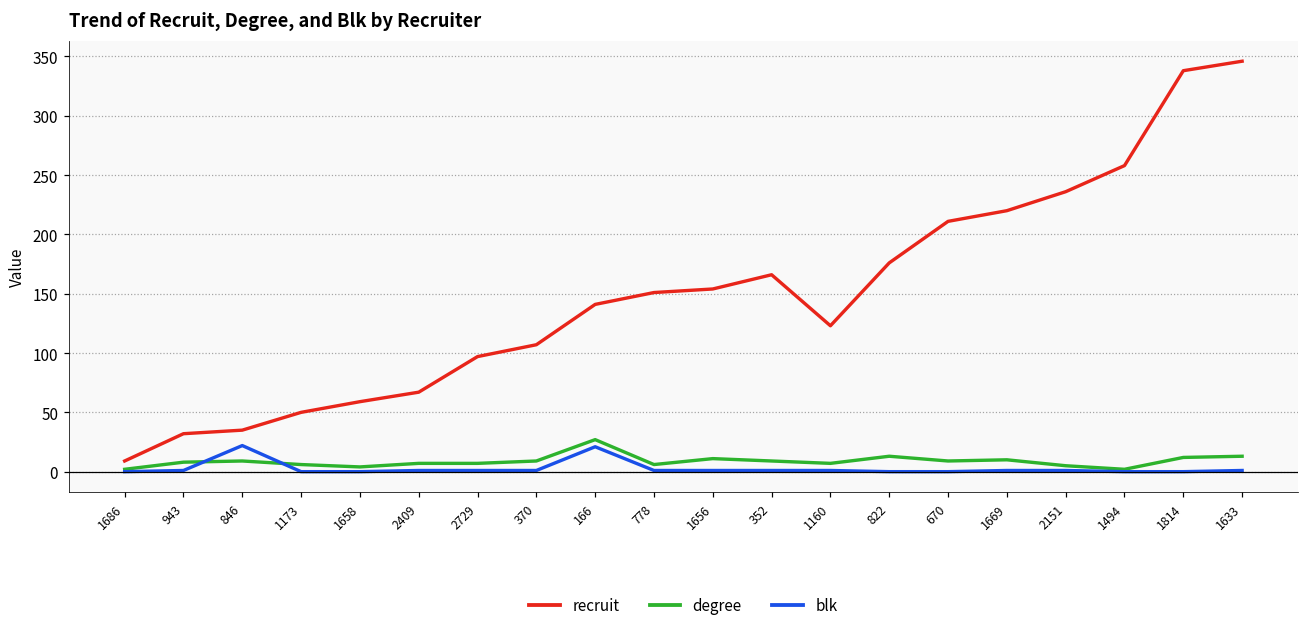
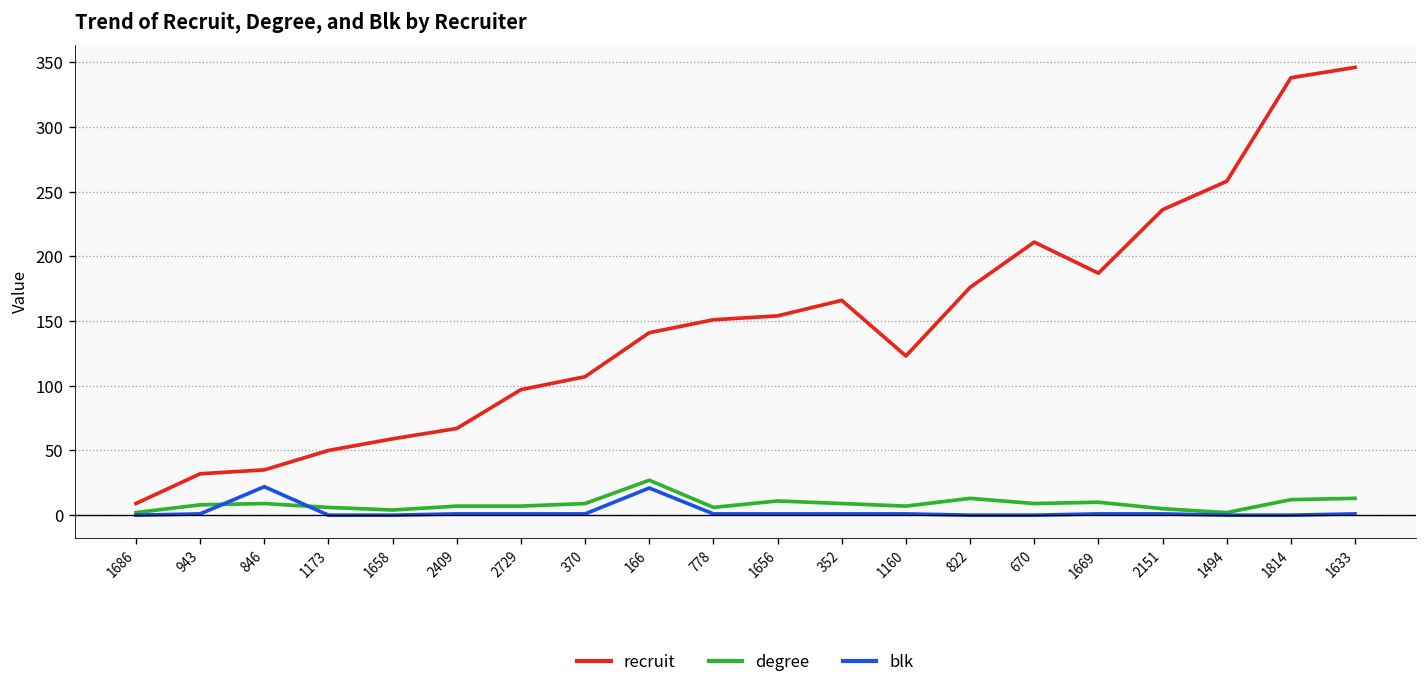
  {
    "recruit": {
      "1686": 9,
      "943": 32,
      "846": 35,
      "1173": 50,
      "1658": 59,
      "2409": 67,
      "2729": 97,
      "370": 107,
      "166": 141,
      "778": 151,
      "1656": 154,
      "352": 166,
      "1160": 123,
      "822": 176,
      "670": 211,
-     "1669": 220,
+     "1669": 187,
      "2151": 236,
      "1494": 258,
      "1814": 338,
      "1633": 346
    },
    "degree": {
      "943": 8,
      "846": 9,
      "1173": 6,
      "1658": 4,
      "2409": 7,
      "2729": 7,
      "370": 9,
      "166": 27,
      "778": 6,
      "1656": 11,
      "352": 9,
      "1160": 7,
      "822": 13,
      "670": 9,
      "1669": 10,
      "2151": 5,
      "1814": 12,
      "1633": 13
    },
    "blk": {
      "943": 1,
      "846": 22,
      "1173": 0,
      "1658": 0,
      "2409": 1,
      "2729": 1,
      "370": 1,
      "166": 21,
      "778": 1,
      "1656": 1,
      "352": 1,
      "1160": 1,
      "822": 0,
      "670": 0,
      "1669": 1,
      "2151": 1,
      "1814": 0,
      "1633": 1
    }
  }
